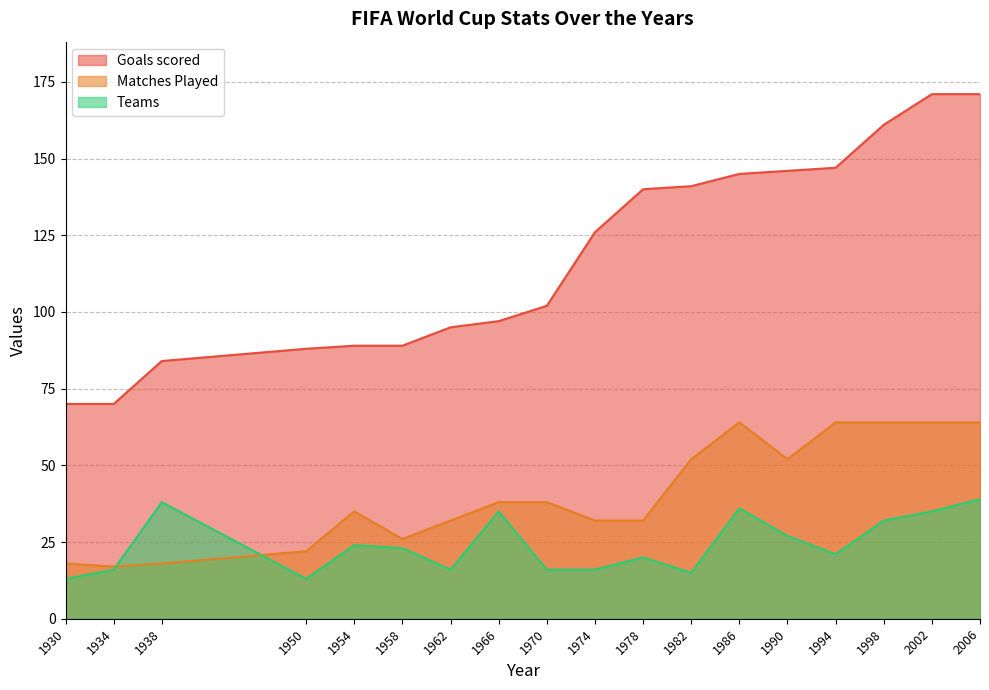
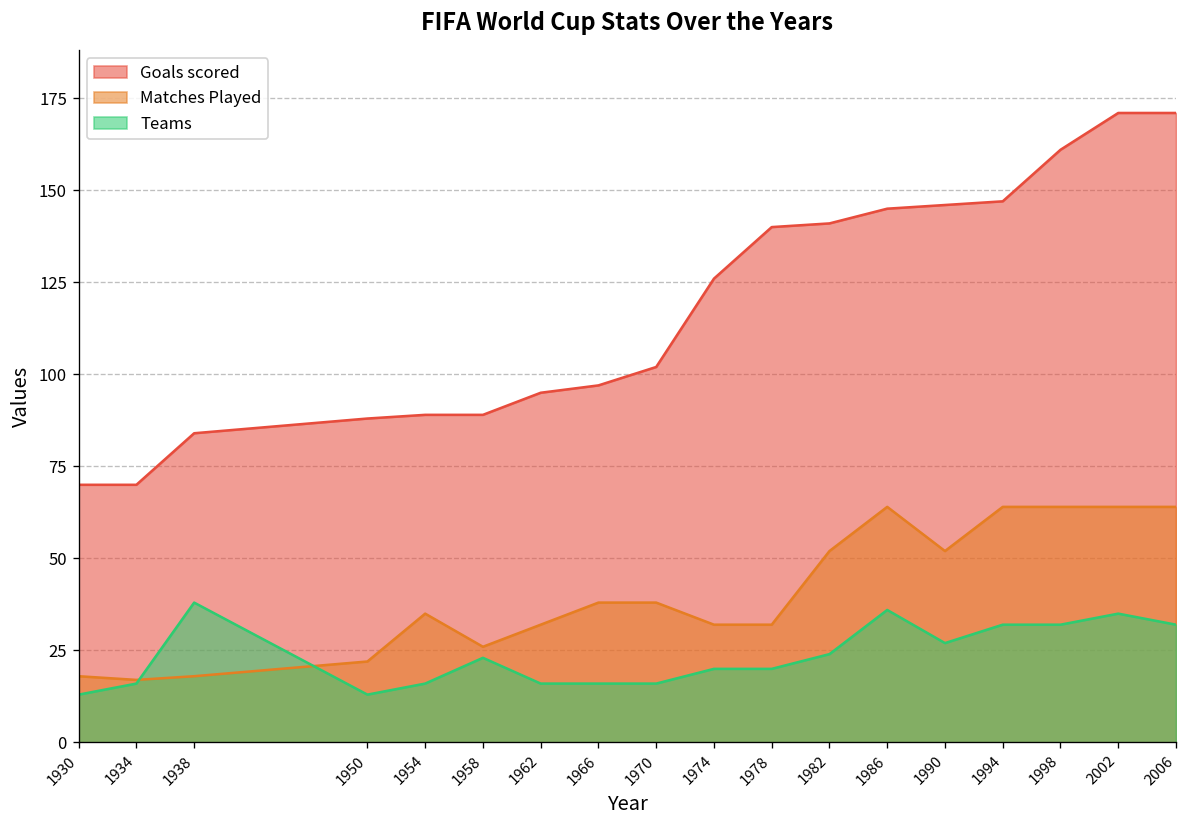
  {
    "Teams": {
      "1930": 13,
      "1934": 16,
      "1938": 38,
      "1950": 13,
-     "1954": 24,
+     "1954": 16,
      "1958": 23,
      "1962": 16,
-     "1966": 35,
+     "1966": 16,
      "1970": 16,
-     "1974": 16,
+     "1974": 20,
      "1978": 20,
-     "1982": 15,
+     "1982": 24,
      "1986": 36,
      "1990": 27,
-     "1994": 21,
+     "1994": 32,
      "1998": 32,
      "2002": 35,
-     "2006": 39
+     "2006": 32
    }
  }
